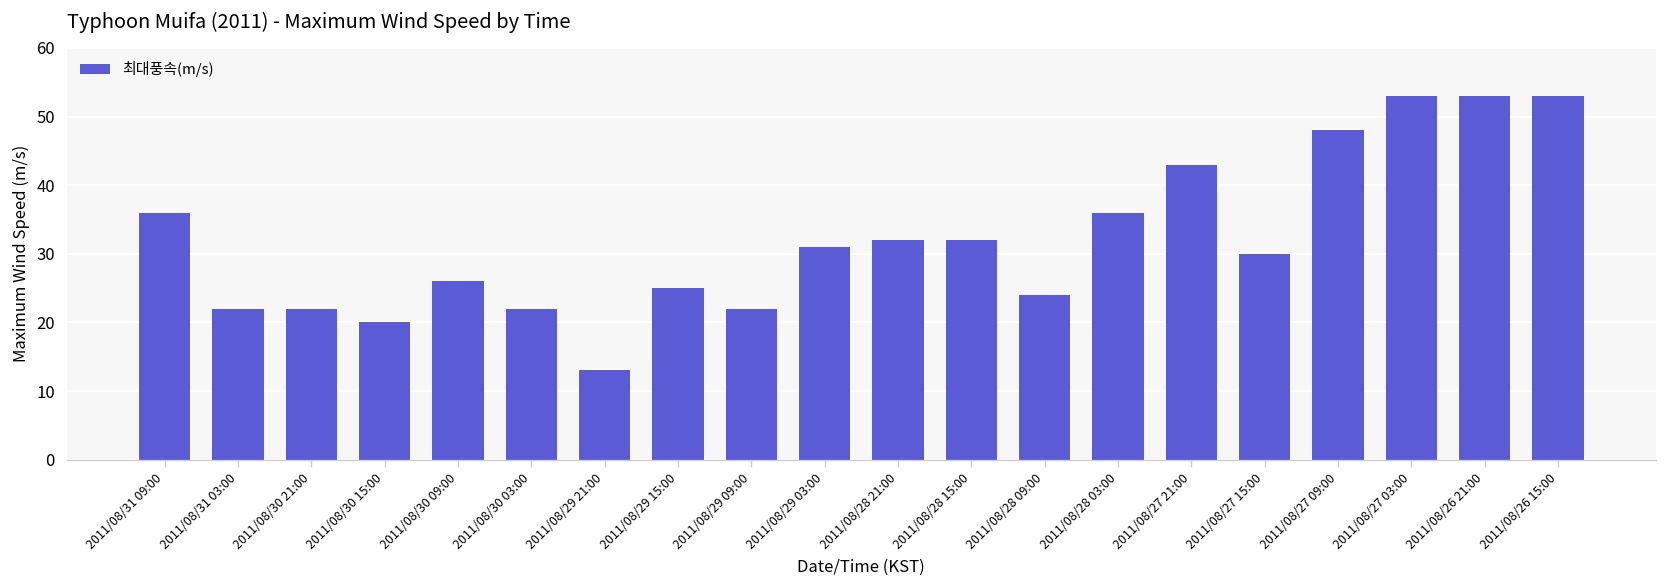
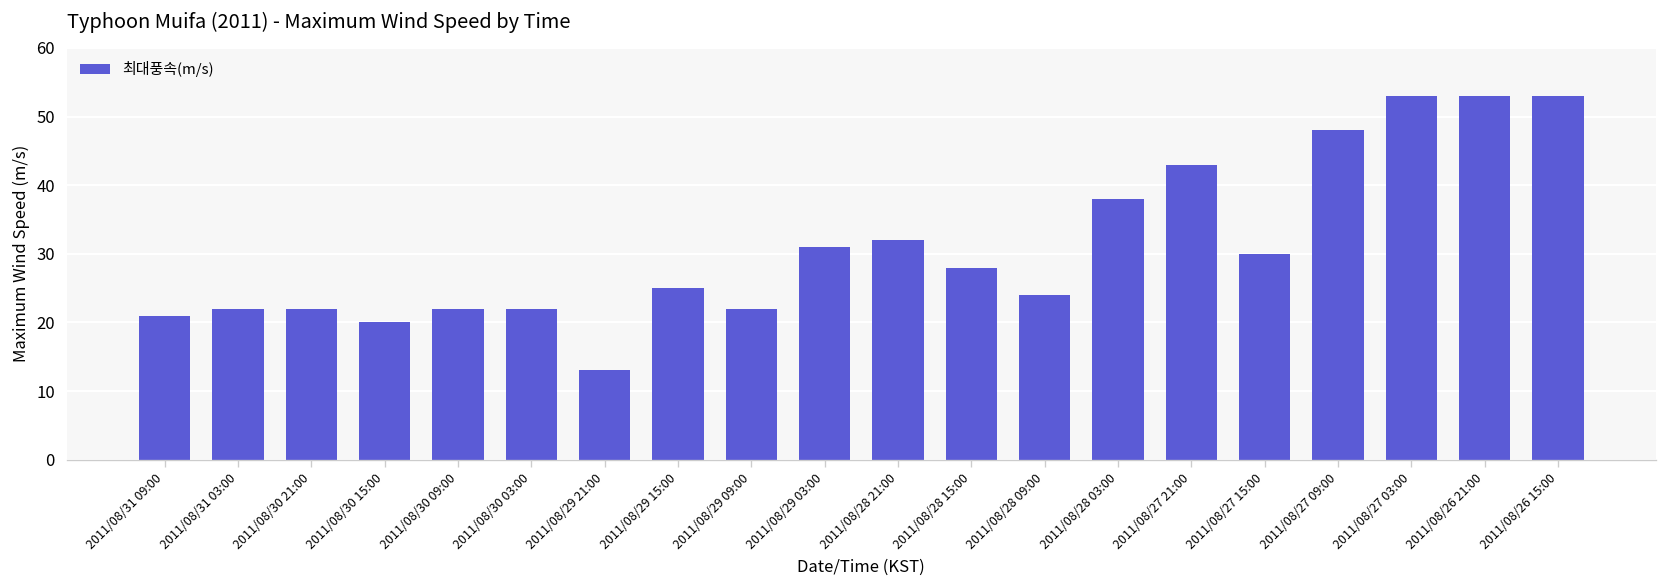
  {
-   "2011/08/31 09:00": 36,
+   "2011/08/31 09:00": 21,
    "2011/08/31 03:00": 22,
    "2011/08/30 21:00": 22,
    "2011/08/30 15:00": 20,
-   "2011/08/30 09:00": 26,
+   "2011/08/30 09:00": 22,
    "2011/08/30 03:00": 22,
    "2011/08/29 21:00": 13,
    "2011/08/29 15:00": 25,
    "2011/08/29 09:00": 22,
    "2011/08/29 03:00": 31,
    "2011/08/28 21:00": 32,
-   "2011/08/28 15:00": 32,
+   "2011/08/28 15:00": 28,
    "2011/08/28 09:00": 24,
-   "2011/08/28 03:00": 36,
+   "2011/08/28 03:00": 38,
    "2011/08/27 21:00": 43,
    "2011/08/27 15:00": 30,
    "2011/08/27 09:00": 48,
    "2011/08/27 03:00": 53,
    "2011/08/26 21:00": 53,
    "2011/08/26 15:00": 53
  }
